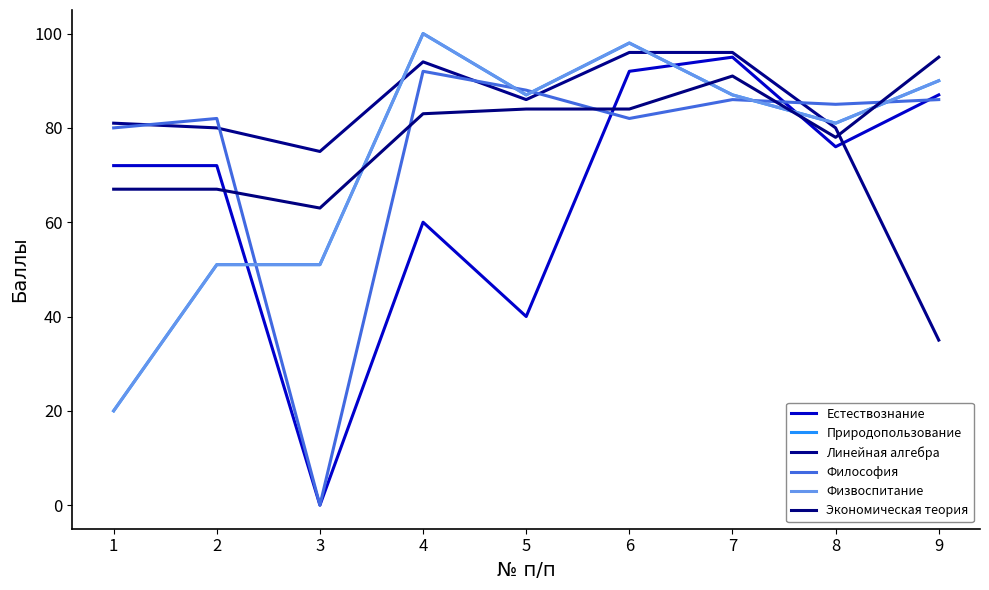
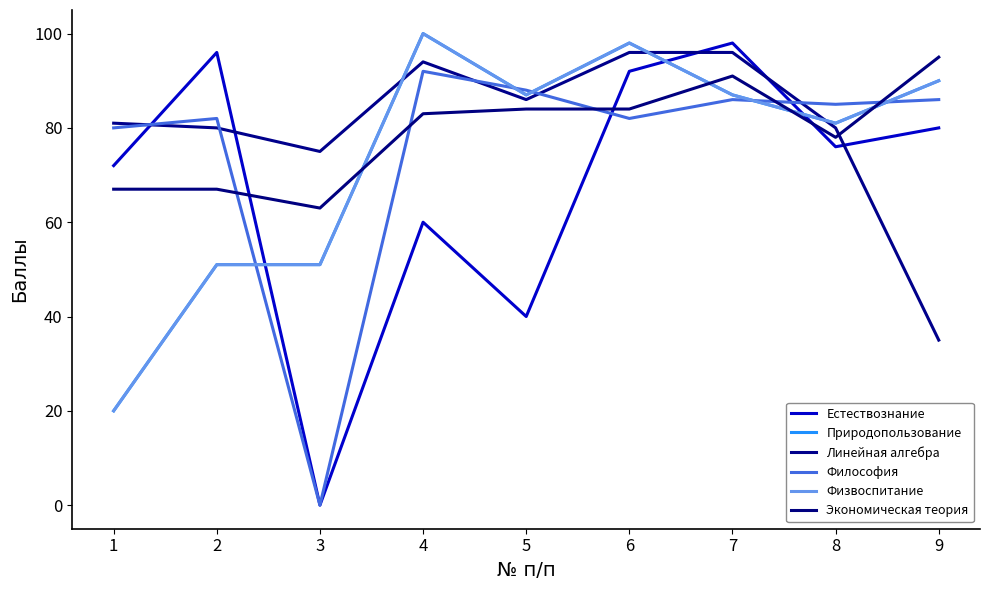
  {
    "Естествознание": {
      "1": 72,
-     "2": 72,
+     "2": 96,
      "4": 60,
      "5": 40,
      "6": 92,
-     "7": 95,
+     "7": 98,
      "8": 76,
-     "9": 87
+     "9": 80
    }
  }
